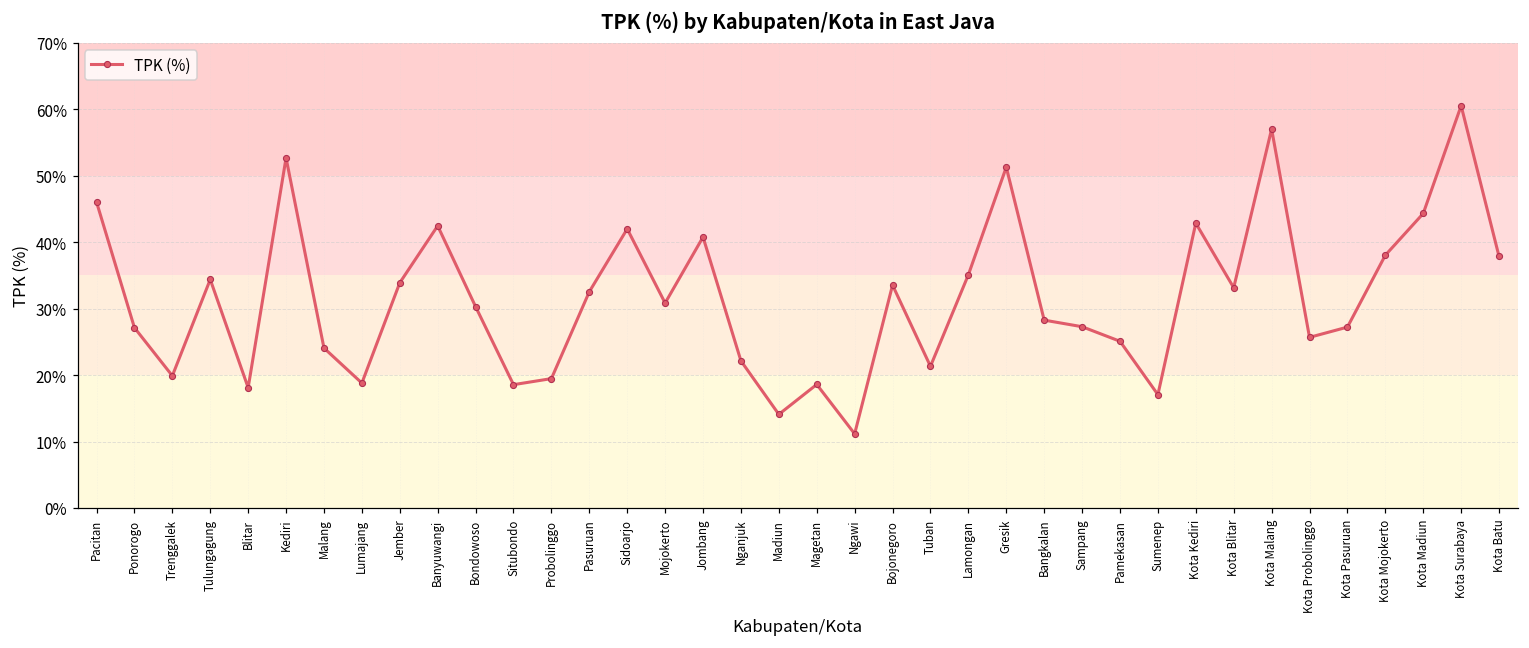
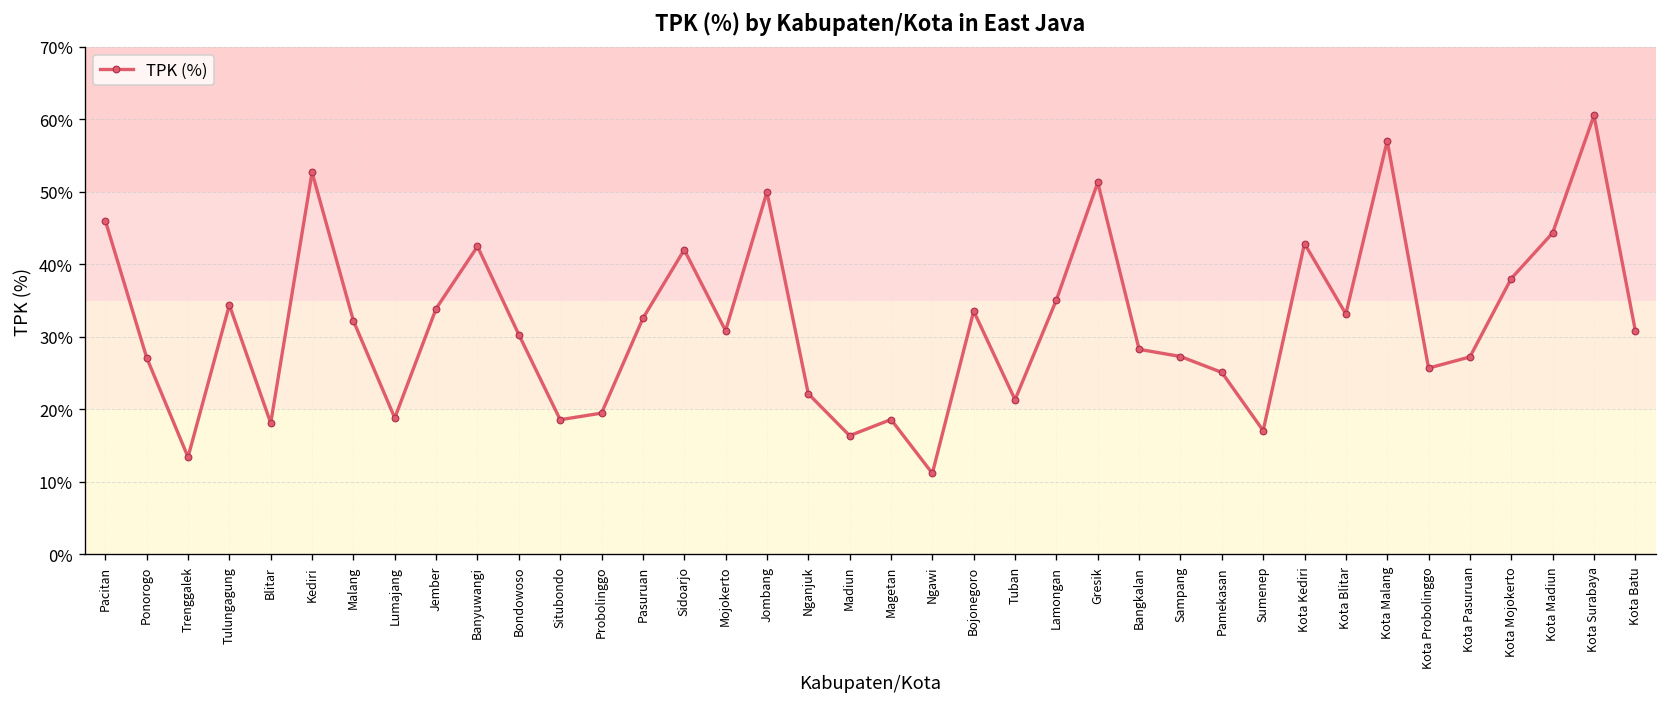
  {
    "Pacitan": "46%",
    "Ponorogo": "27%",
-   "Trenggalek": "20%",
+   "Trenggalek": "13%",
    "Tulungagung": "34%",
    "Blitar": "18%",
    "Kediri": "53%",
-   "Malang": "24%",
+   "Malang": "32%",
    "Lumajang": "19%",
    "Jember": "34%",
    "Banyuwangi": "42%",
    "Bondowoso": "30%",
    "Situbondo": "19%",
    "Probolinggo": "19%",
    "Pasuruan": "33%",
    "Sidoarjo": "42%",
    "Mojokerto": "31%",
-   "Jombang": "41%",
+   "Jombang": "50%",
    "Nganjuk": "22%",
-   "Madiun": "14%",
+   "Madiun": "16%",
    "Magetan": "19%",
    "Ngawi": "11%",
    "Bojonegoro": "34%",
    "Tuban": "21%",
    "Lamongan": "35%",
    "Gresik": "51%",
    "Bangkalan": "28%",
    "Sampang": "27%",
    "Pamekasan": "25%",
    "Sumenep": "17%",
    "Kota Kediri": "43%",
    "Kota Blitar": "33%",
    "Kota Malang": "57%",
    "Kota Probolinggo": "26%",
    "Kota Pasuruan": "27%",
    "Kota Mojokerto": "38%",
    "Kota Madiun": "44%",
    "Kota Surabaya": "61%",
-   "Kota Batu": "38%"
+   "Kota Batu": "31%"
  }
